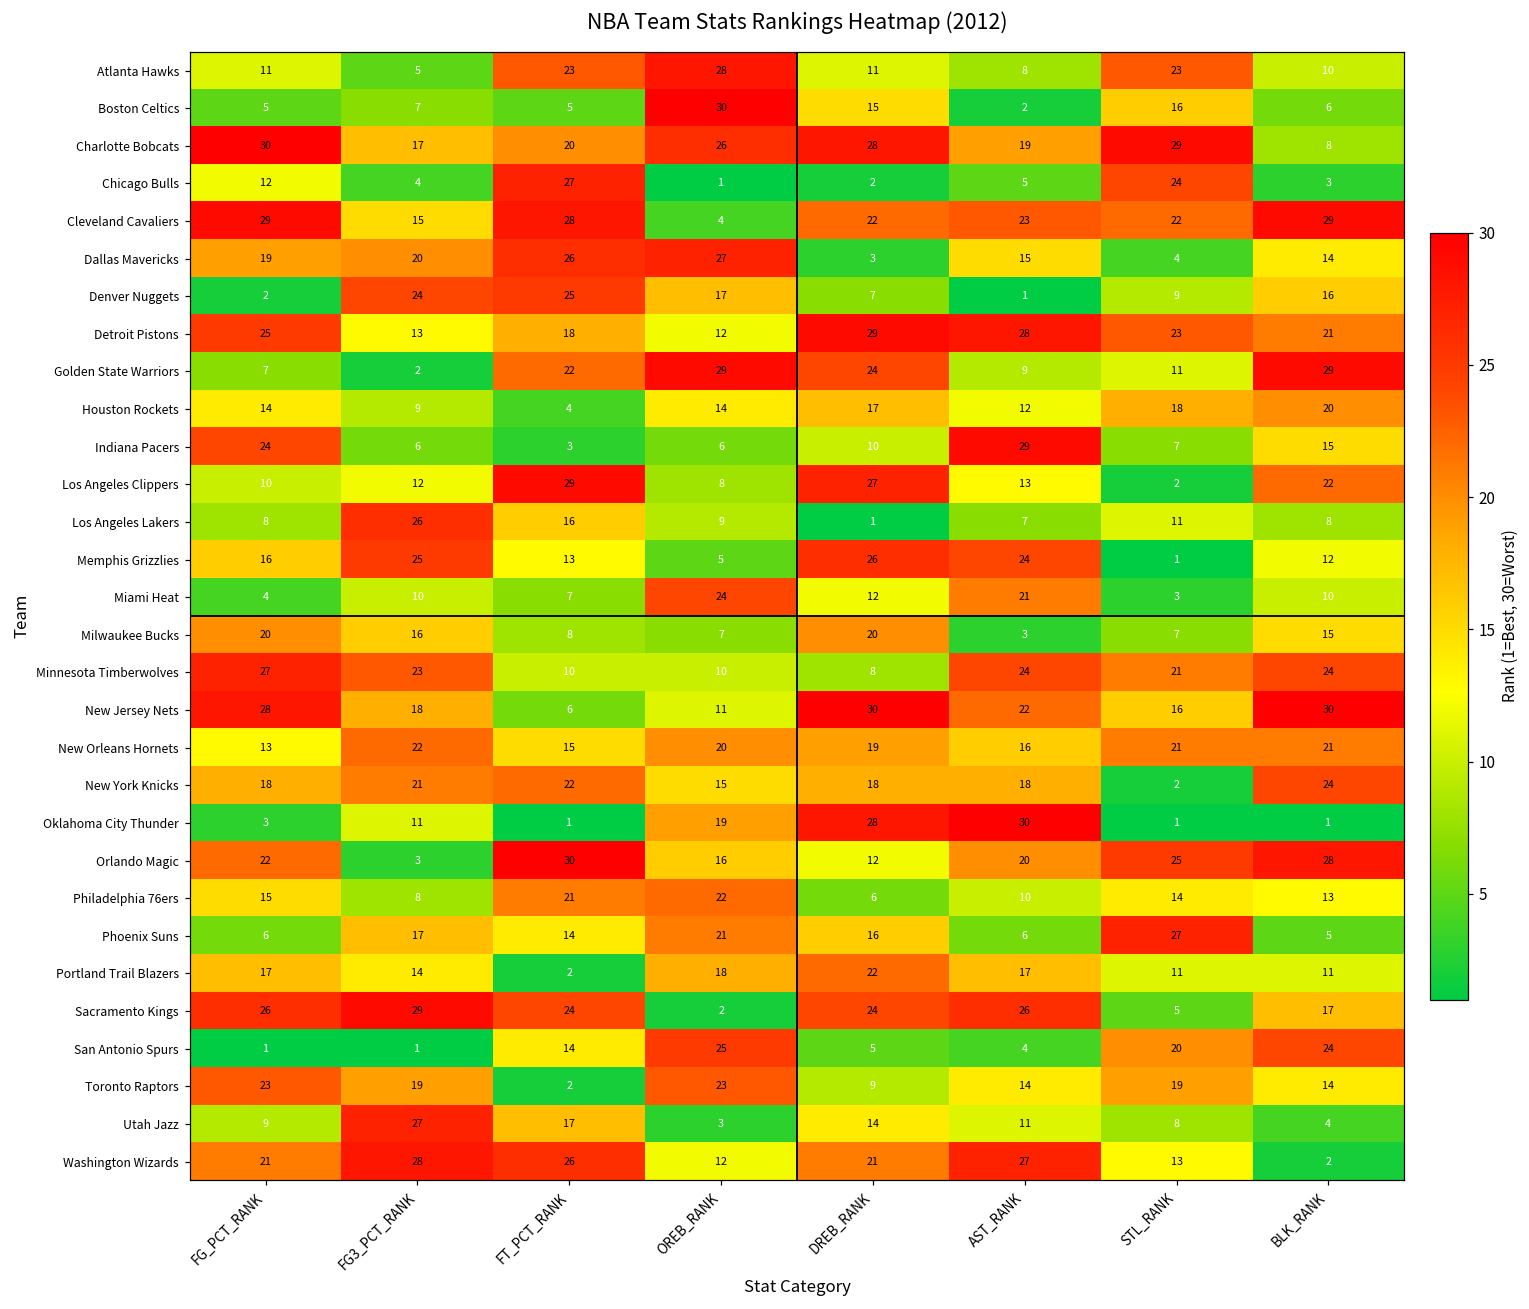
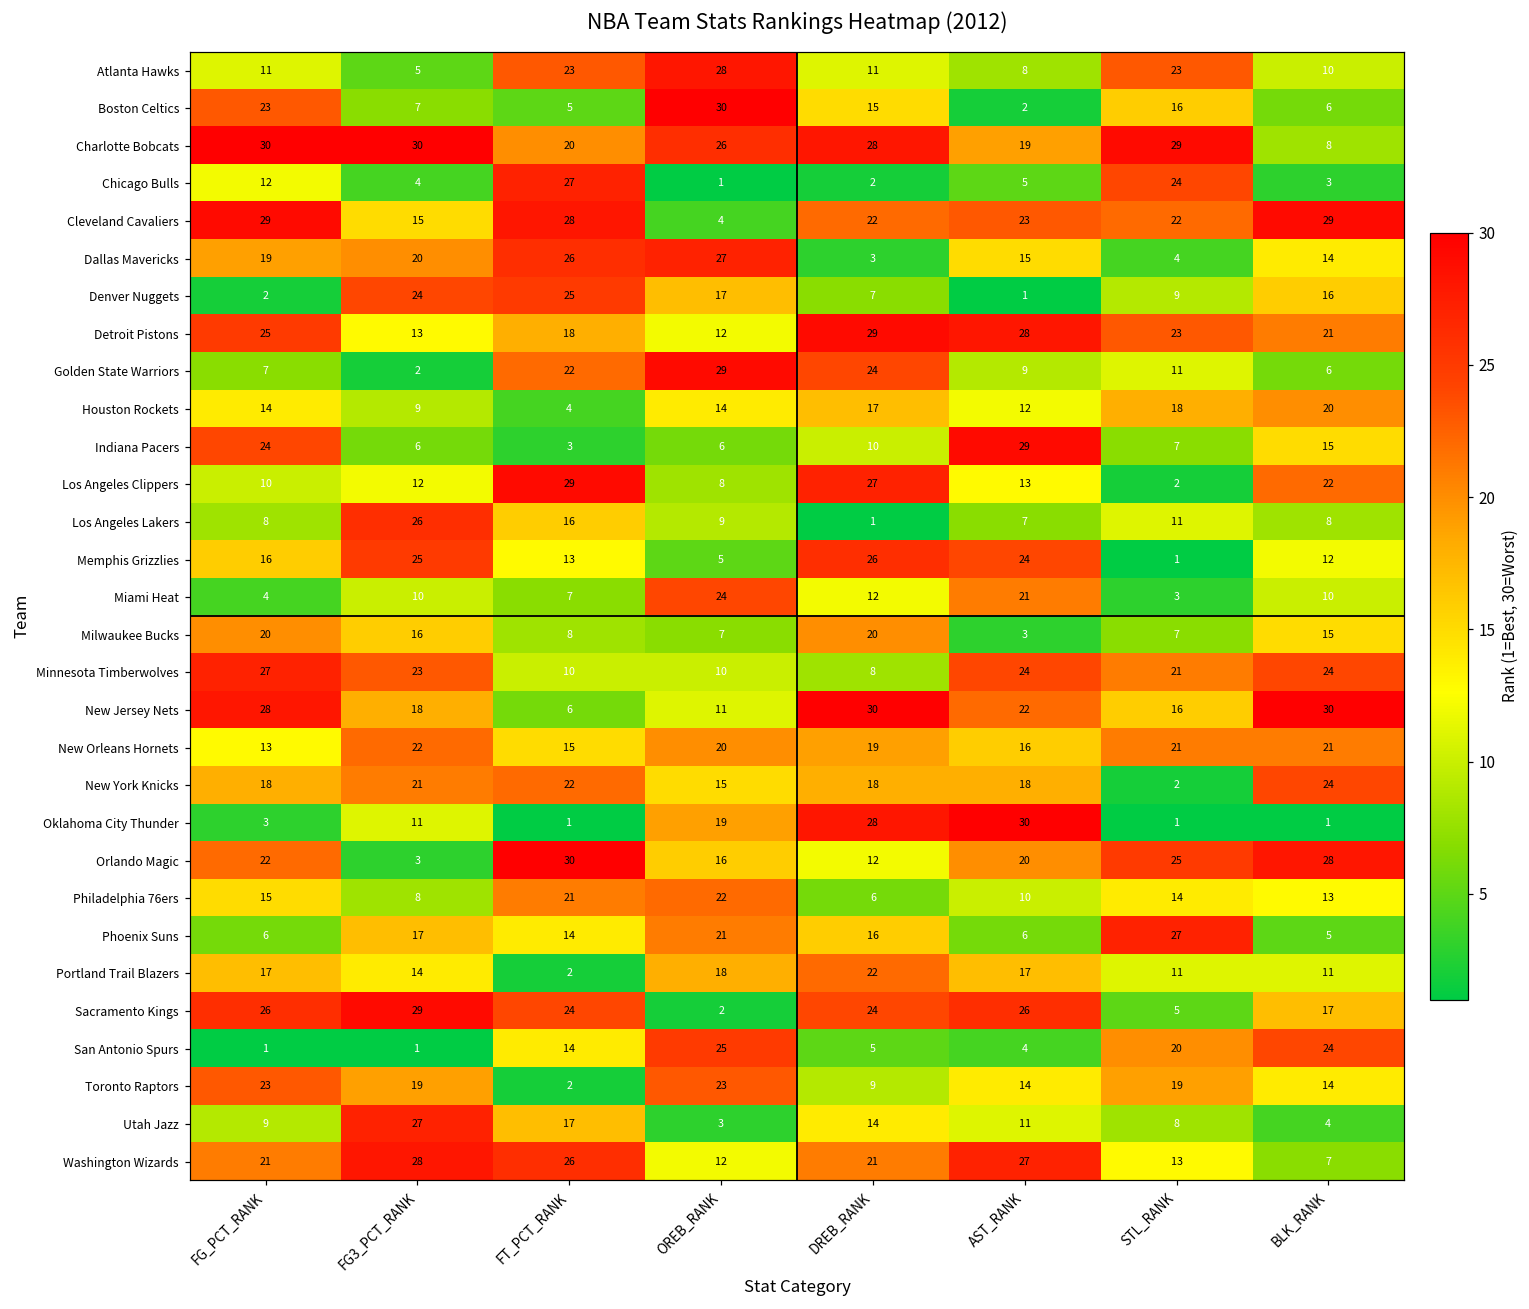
  {
    "Boston Celtics": {
-     "FG_PCT_RANK": 5,
+     "FG_PCT_RANK": 23,
      "FG3_PCT_RANK": 7,
      "FT_PCT_RANK": 5,
      "OREB_RANK": 30,
      "DREB_RANK": 15,
      "AST_RANK": 2,
      "STL_RANK": 16,
      "BLK_RANK": 6
    },
    "Charlotte Bobcats": {
      "FG_PCT_RANK": 30,
-     "FG3_PCT_RANK": 17,
+     "FG3_PCT_RANK": 30,
      "FT_PCT_RANK": 20,
      "OREB_RANK": 26,
      "DREB_RANK": 28,
      "AST_RANK": 19,
      "STL_RANK": 29,
      "BLK_RANK": 8
    },
    "Golden State Warriors": {
      "FG_PCT_RANK": 7,
      "FG3_PCT_RANK": 2,
      "FT_PCT_RANK": 22,
      "OREB_RANK": 29,
      "DREB_RANK": 24,
      "AST_RANK": 9,
      "STL_RANK": 11,
-     "BLK_RANK": 29
+     "BLK_RANK": 6
    },
    "Washington Wizards": {
      "FG_PCT_RANK": 21,
      "FG3_PCT_RANK": 28,
      "FT_PCT_RANK": 26,
      "OREB_RANK": 12,
      "DREB_RANK": 21,
      "AST_RANK": 27,
      "STL_RANK": 13,
-     "BLK_RANK": 2
+     "BLK_RANK": 7
    }
  }
